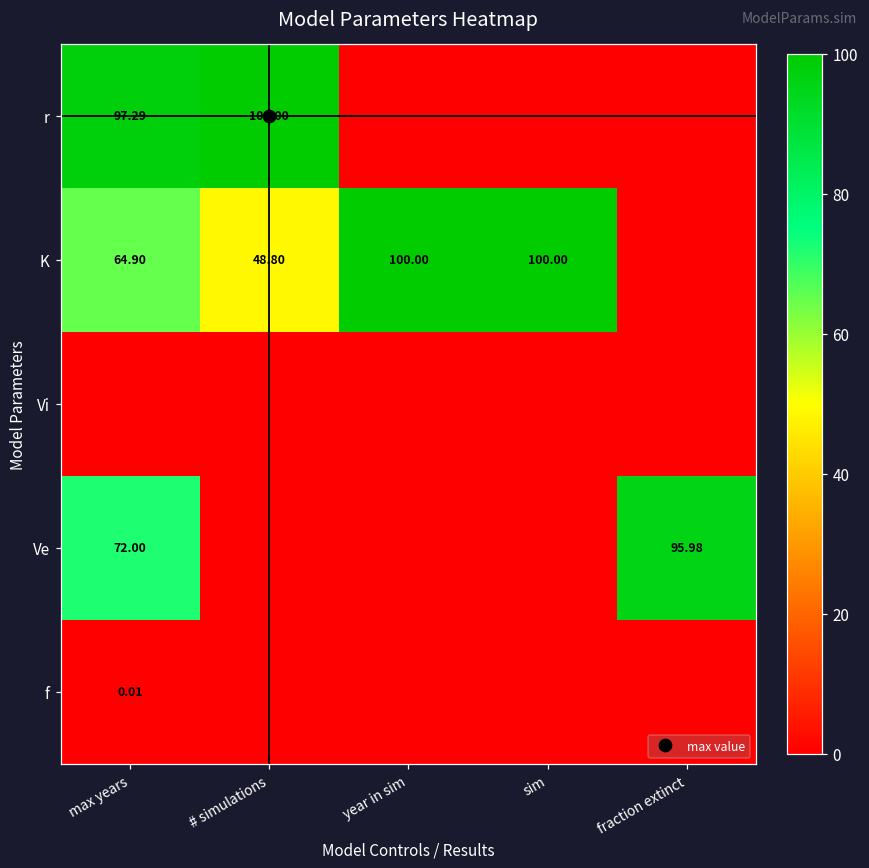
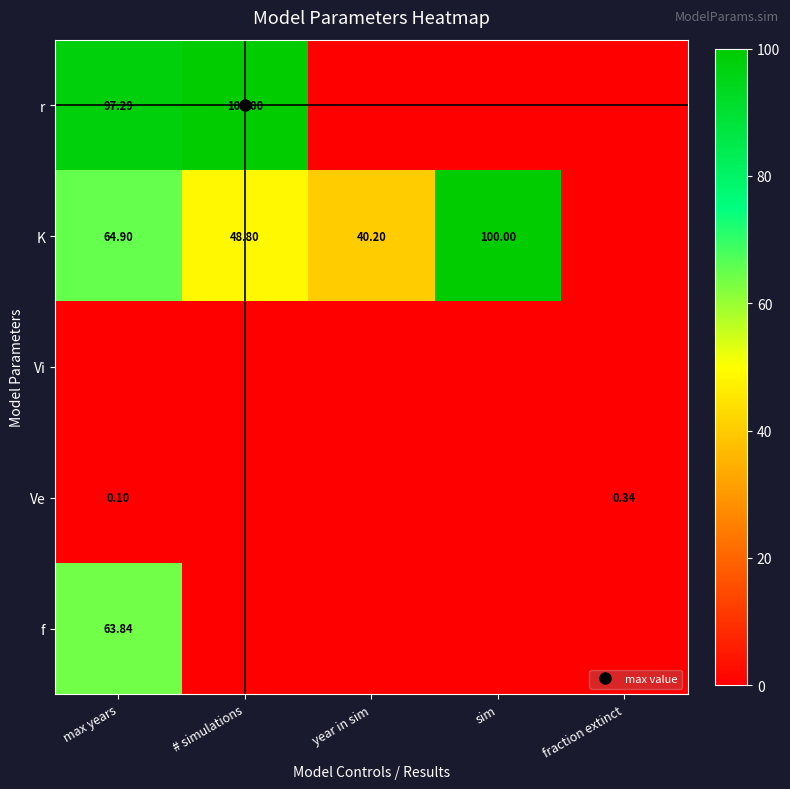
  {
    "r": {
      "max years": 97.29
    },
    "K": {
      "max years": 64.90,
      "# simulations": 48.80,
-     "year in sim": 100.00,
+     "year in sim": 40.20,
      "sim": 100.00
    },
    "Ve": {
-     "max years": 72.00,
-     "fraction extinct": 95.98
+     "max years": 0.10,
+     "fraction extinct": 0.34
    },
    "f": {
-     "max years": 0.01
+     "max years": 63.84
    }
  }
